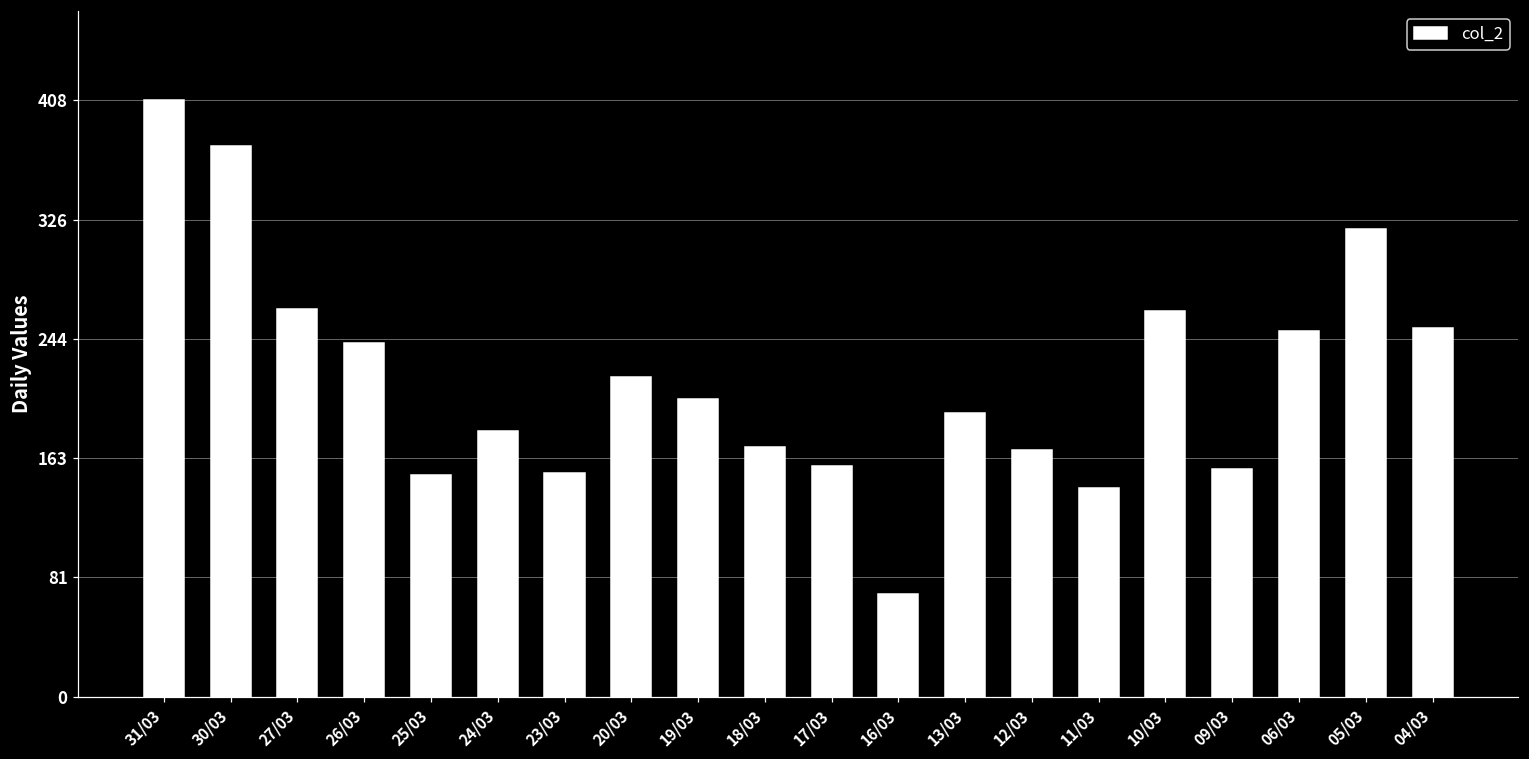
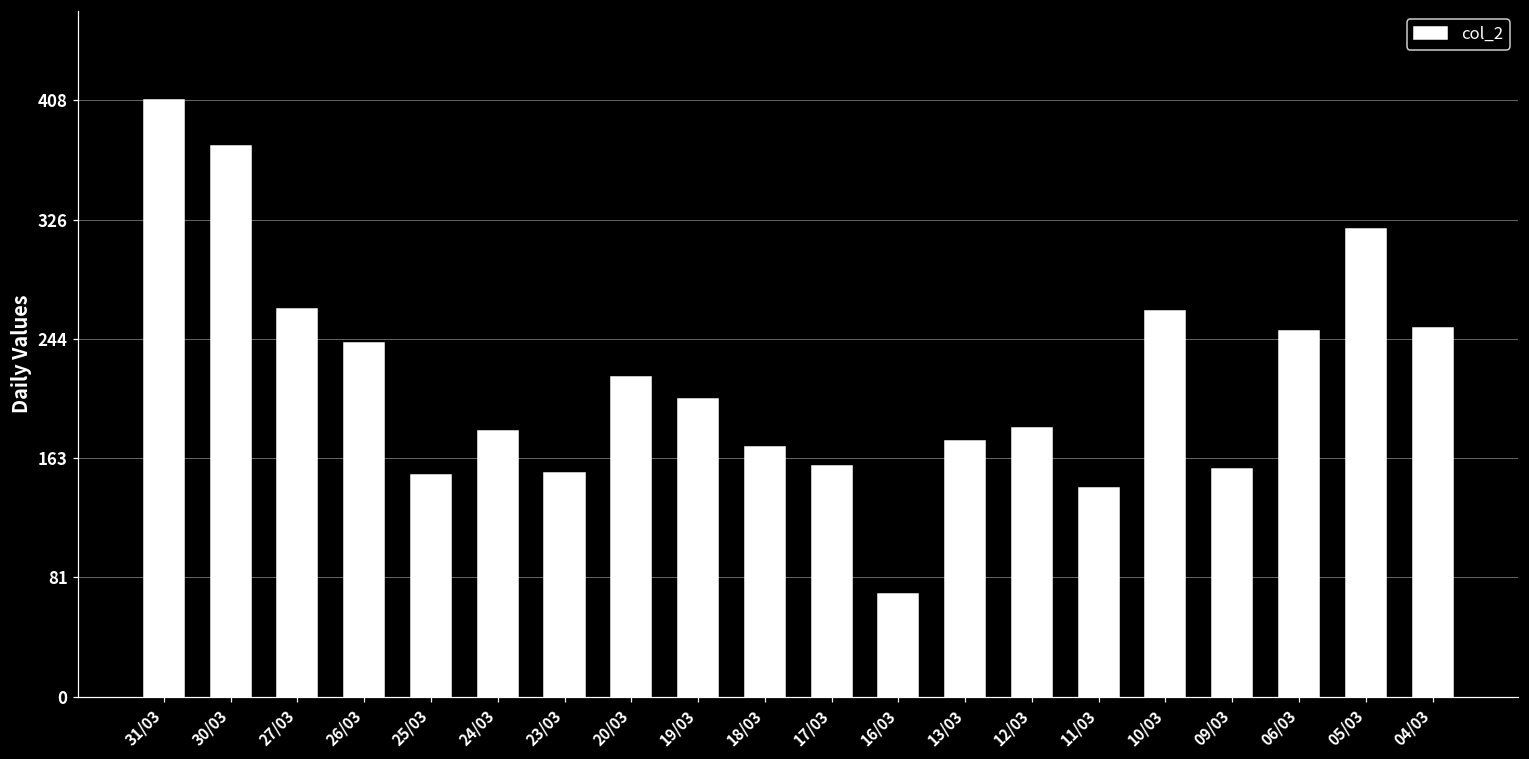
  {
    "31/03": 408,
    "30/03": 377,
    "27/03": 265,
    "26/03": 242,
    "25/03": 152,
    "24/03": 182,
    "23/03": 153,
    "20/03": 219,
    "19/03": 204,
    "18/03": 171,
    "17/03": 158,
    "16/03": 70,
-   "13/03": 194,
-   "12/03": 169,
+   "13/03": 175,
+   "12/03": 184,
    "11/03": 143,
    "10/03": 264,
    "09/03": 156,
    "06/03": 250,
    "05/03": 320,
    "04/03": 252
  }
